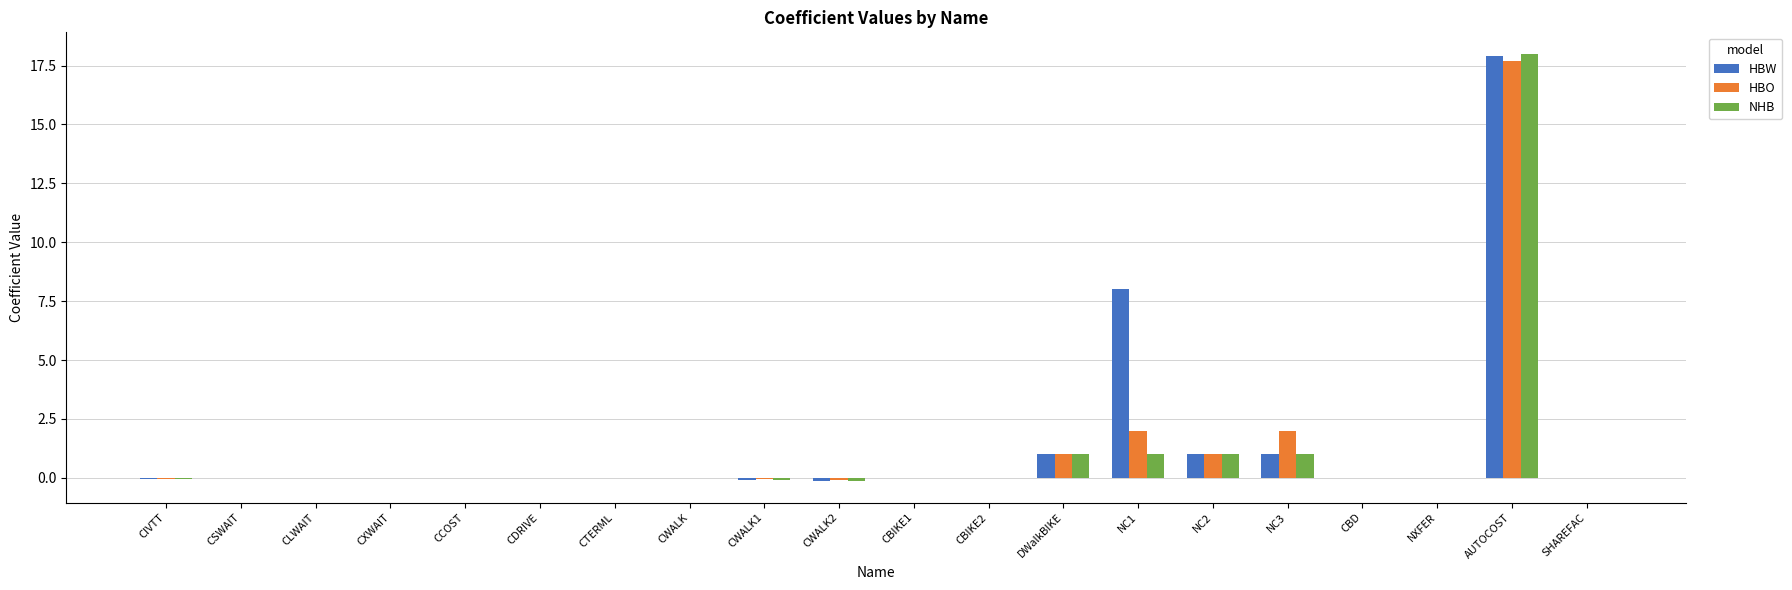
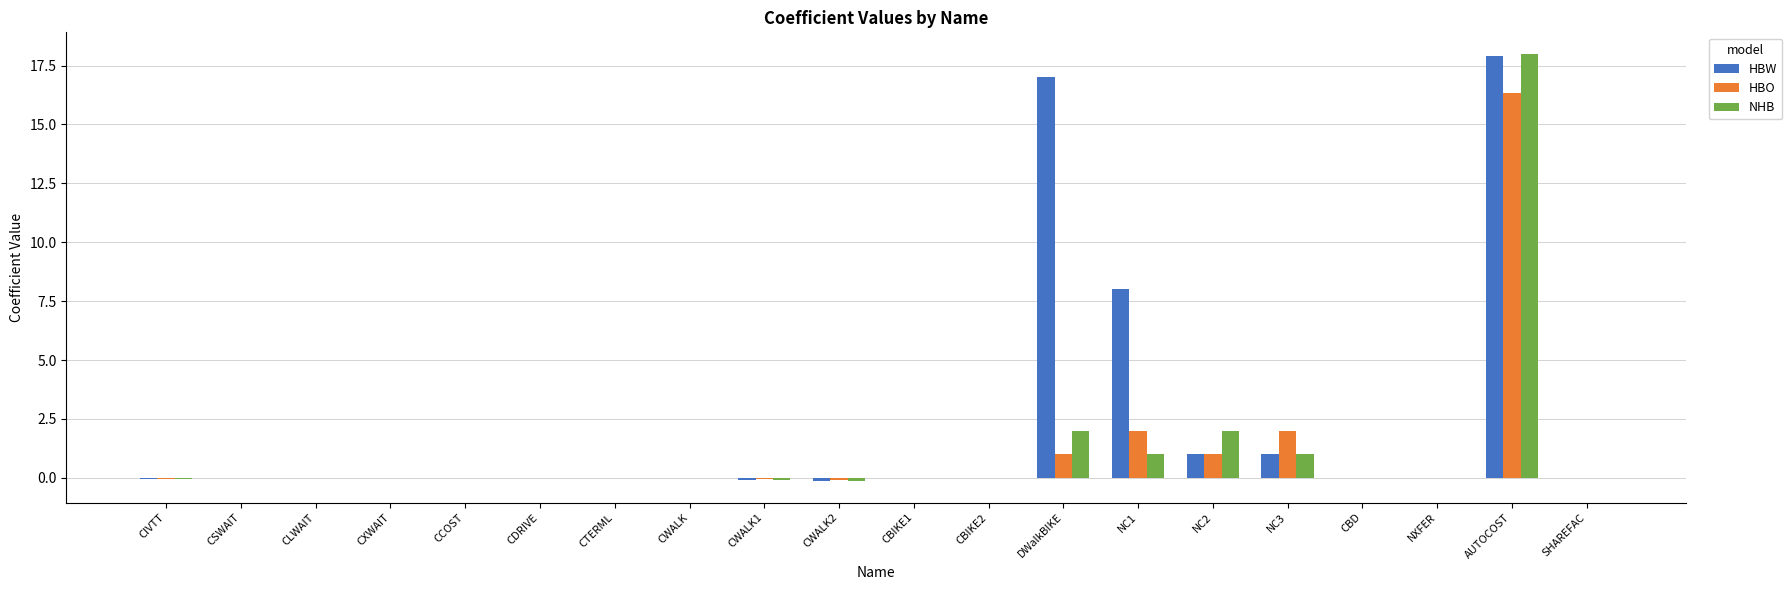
  {
    "HBW": {
      "CSWAIT": 0,
      "CLWAIT": 0,
      "CXWAIT": 0,
      "CDRIVE": 0,
      "CTERML": 0,
      "CWALK": 0,
      "CWALK2": -0.1,
      "CBIKE1": 0,
      "CBIKE2": 0,
-     "DWalkBIKE": 1,
+     "DWalkBIKE": 17,
      "NC1": 8,
      "NC2": 1,
      "NC3": 1,
      "CBD": 0,
      "NXFER": 0,
      "AUTOCOST": 18,
      "SHAREFAC": 0
    },
    "HBO": {
      "CSWAIT": 0.0,
      "CLWAIT": 0.0,
      "CXWAIT": 0.0,
      "CDRIVE": 0.0,
      "CTERML": 0.0,
      "CWALK": 0.0,
      "CWALK2": -0.1,
      "CBIKE1": 0.0,
      "CBIKE2": 0.0,
      "DWalkBIKE": 1.0,
      "NC1": 2.0,
      "NC2": 1.0,
      "NC3": 2.0,
      "CBD": 0.0,
      "NXFER": 0.0,
-     "AUTOCOST": 17.7,
+     "AUTOCOST": 16.3,
      "SHAREFAC": 0.0
    },
    "NHB": {
      "CSWAIT": 0,
      "CLWAIT": 0,
      "CXWAIT": 0,
      "CDRIVE": 0,
      "CTERML": 0,
      "CWALK": 0,
      "CWALK2": -0.1,
      "CBIKE1": 0,
      "CBIKE2": 0,
-     "DWalkBIKE": 1,
+     "DWalkBIKE": 2,
      "NC1": 1,
-     "NC2": 1,
+     "NC2": 2,
      "NC3": 1,
      "CBD": 0,
      "NXFER": 0,
      "AUTOCOST": 18,
      "SHAREFAC": 0
    }
  }
